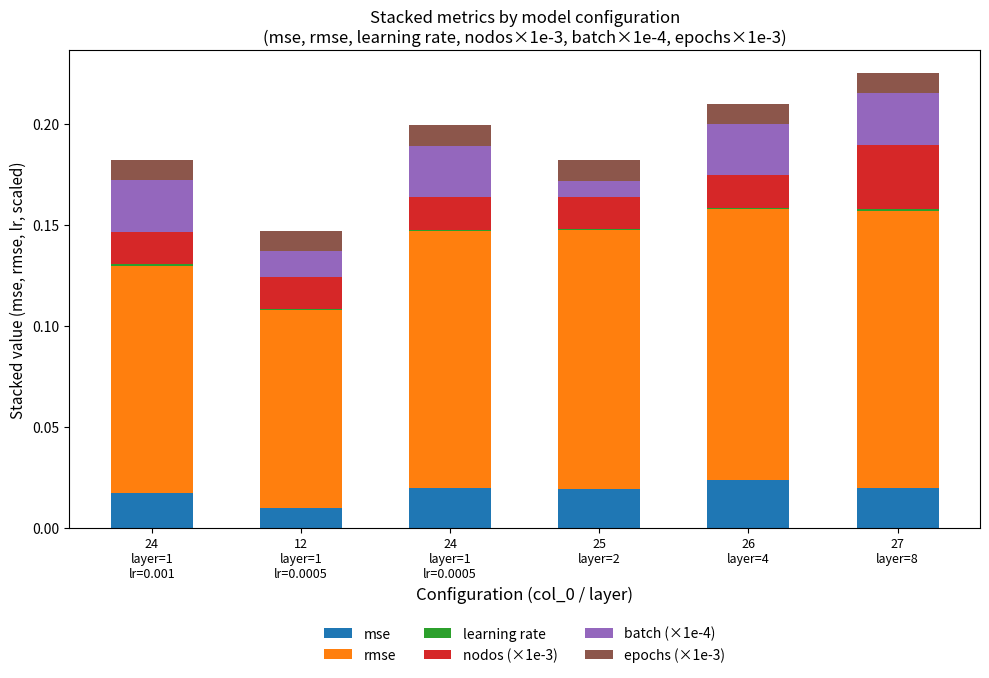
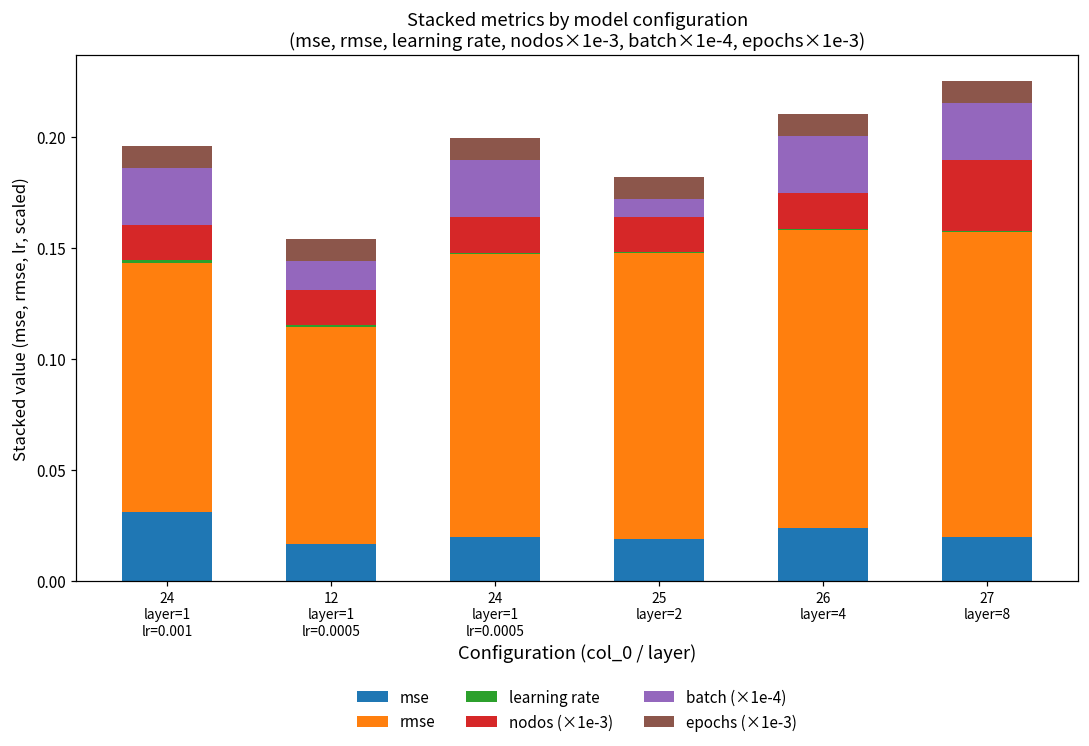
  {
    "mse": {
-     "24 layer=1 lr=0.001": 0.017,
-     "12 layer=1 lr=0.0005": 0.010,
+     "24 layer=1 lr=0.001": 0.031,
+     "12 layer=1 lr=0.0005": 0.017,
      "24 layer=1 lr=0.0005": 0.020,
      "25 layer=2": 0.019,
      "26 layer=4": 0.024,
      "27 layer=8": 0.020
    },
    "rmse": {
      "24 layer=1 lr=0.001": 0.112,
      "12 layer=1 lr=0.0005": 0.098,
      "24 layer=1 lr=0.0005": 0.127,
      "25 layer=2": 0.128,
      "26 layer=4": 0.134,
      "27 layer=8": 0.137
    },
    "nodos (×1e-3)": {
      "24 layer=1 lr=0.001": 0.016,
      "12 layer=1 lr=0.0005": 0.016,
      "24 layer=1 lr=0.0005": 0.016,
      "25 layer=2": 0.016,
      "26 layer=4": 0.016,
      "27 layer=8": 0.032
    },
    "batch (×1e-4)": {
      "24 layer=1 lr=0.001": 0.026,
      "12 layer=1 lr=0.0005": 0.013,
      "24 layer=1 lr=0.0005": 0.026,
      "25 layer=2": 0.008,
      "26 layer=4": 0.026,
      "27 layer=8": 0.026
    },
    "epochs (×1e-3)": {
      "24 layer=1 lr=0.001": 0.010,
      "12 layer=1 lr=0.0005": 0.010,
      "24 layer=1 lr=0.0005": 0.010,
      "25 layer=2": 0.010,
      "26 layer=4": 0.010,
      "27 layer=8": 0.010
    }
  }
